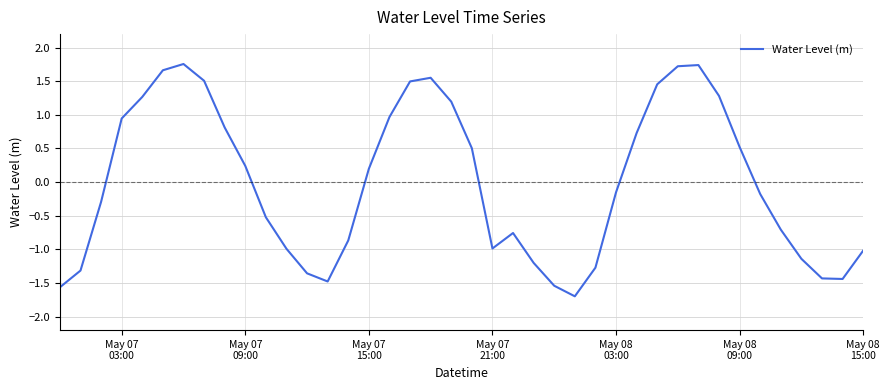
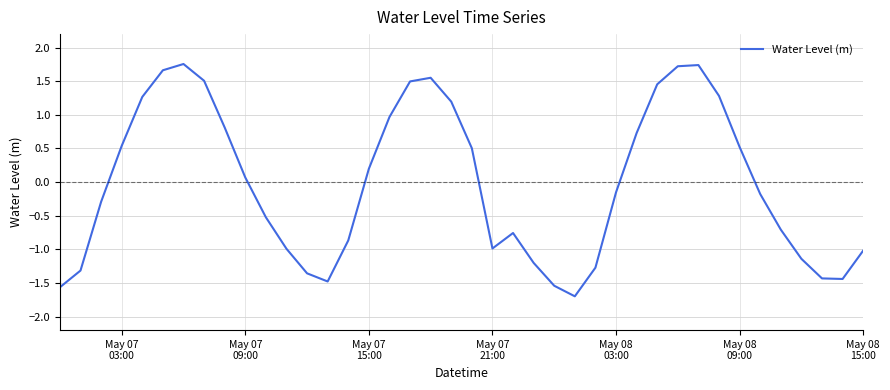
  {
-   "May 07 03:00": 0.9,
-   "May 07 09:00": 0.2,
+   "May 07 03:00": 0.5,
+   "May 07 09:00": 0.1,
    "May 07 15:00": 0.2,
    "May 07 21:00": -1.0,
    "May 08 03:00": -0.2,
    "May 08 09:00": 0.5,
    "May 08 15:00": -1.0
  }
